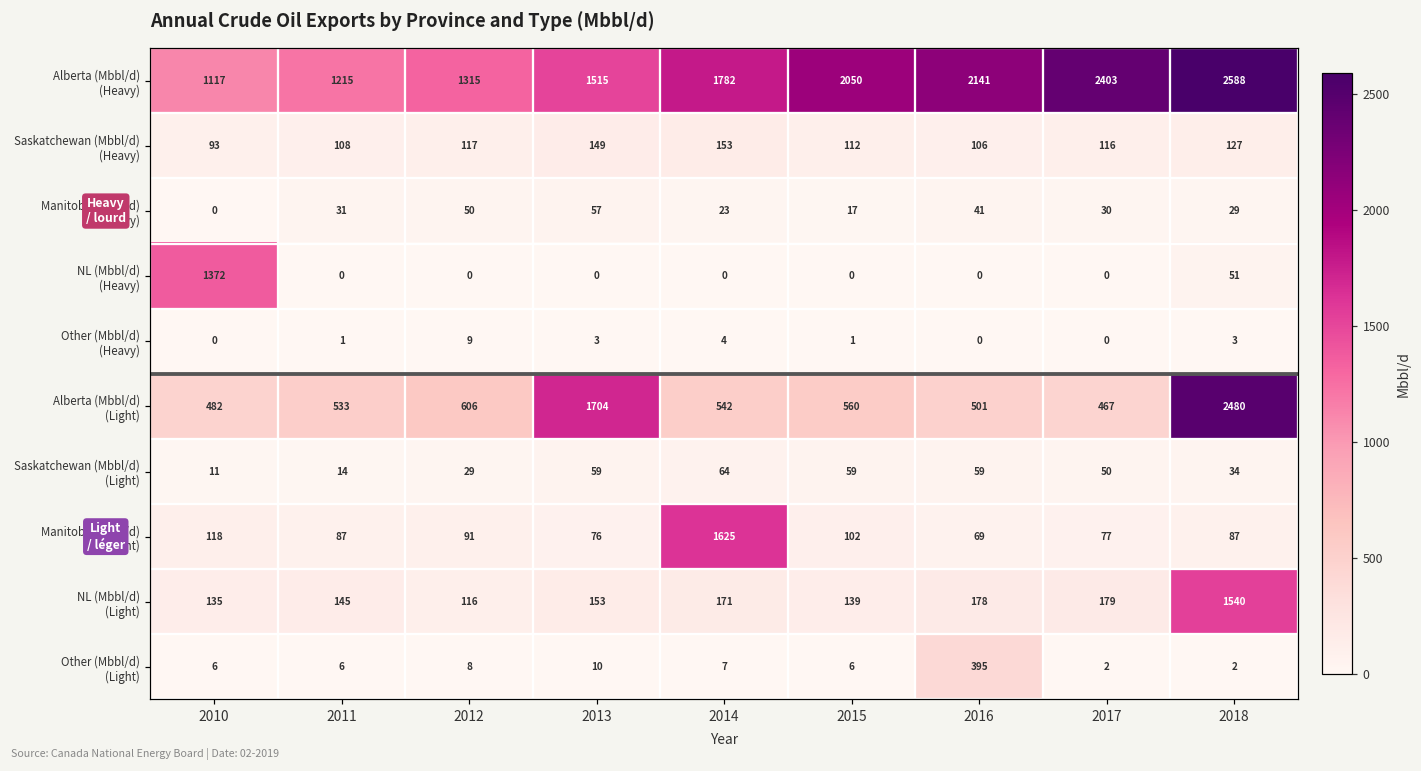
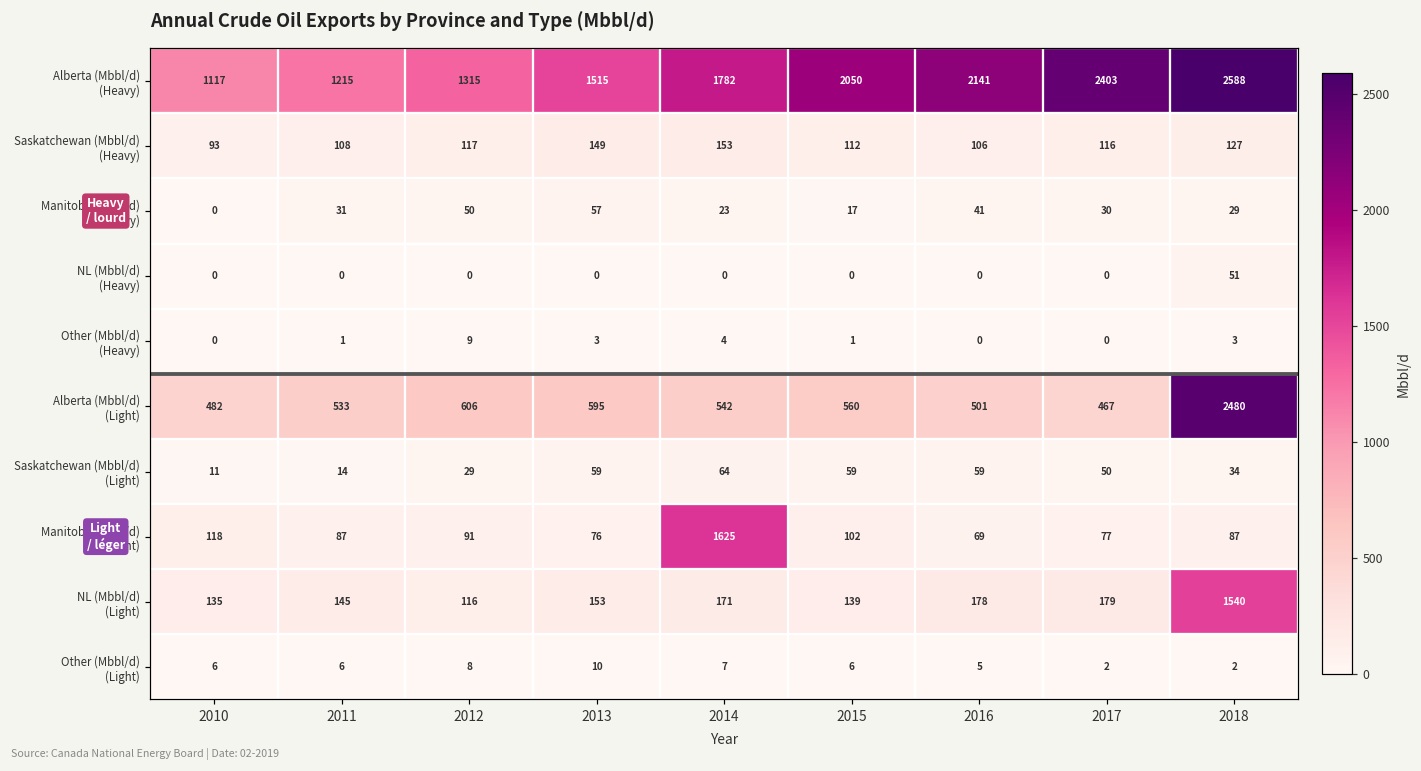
  {
    "Alberta (Mbbl/d) (Heavy)": {
      "2010": 1117,
      "2011": 1215,
      "2012": 1315,
      "2013": 1515,
      "2014": 1782,
      "2015": 2050,
      "2016": 2141,
      "2017": 2403,
      "2018": 2588
    },
    "Saskatchewan (Mbbl/d) (Heavy)": {
      "2010": 93,
      "2011": 108,
      "2012": 117,
      "2013": 149,
      "2014": 153,
      "2015": 112,
      "2016": 106,
      "2017": 116,
      "2018": 127
    },
    "Manitoba (Mbbl/d) (Heavy)": {
      "2010": 0,
      "2011": 31,
      "2012": 50,
      "2013": 57,
      "2014": 23,
      "2015": 17,
      "2016": 41,
      "2017": 30,
      "2018": 29
    },
    "NL (Mbbl/d) (Heavy)": {
-     "2010": 1372,
+     "2010": 0,
      "2011": 0,
      "2012": 0,
      "2013": 0,
      "2014": 0,
      "2015": 0,
      "2016": 0,
      "2017": 0,
      "2018": 51
    },
    "Other (Mbbl/d) (Heavy)": {
      "2010": 0,
      "2011": 1,
      "2012": 9,
      "2013": 3,
      "2014": 4,
      "2015": 1,
      "2016": 0,
      "2017": 0,
      "2018": 3
    },
    "Alberta (Mbbl/d) (Light)": {
      "2010": 482,
      "2011": 533,
      "2012": 606,
-     "2013": 1704,
+     "2013": 595,
      "2014": 542,
      "2015": 560,
      "2016": 501,
      "2017": 467,
      "2018": 2480
    },
    "Saskatchewan (Mbbl/d) (Light)": {
      "2010": 11,
      "2011": 14,
      "2012": 29,
      "2013": 59,
      "2014": 64,
      "2015": 59,
      "2016": 59,
      "2017": 50,
      "2018": 34
    },
    "Manitoba (Mbbl/d) (Light)": {
      "2010": 118,
      "2011": 87,
      "2012": 91,
      "2013": 76,
      "2014": 1625,
      "2015": 102,
      "2016": 69,
      "2017": 77,
      "2018": 87
    },
    "NL (Mbbl/d) (Light)": {
      "2010": 135,
      "2011": 145,
      "2012": 116,
      "2013": 153,
      "2014": 171,
      "2015": 139,
      "2016": 178,
      "2017": 179,
      "2018": 1540
    },
    "Other (Mbbl/d) (Light)": {
      "2010": 6,
      "2011": 6,
      "2012": 8,
      "2013": 10,
      "2014": 7,
      "2015": 6,
-     "2016": 395,
+     "2016": 5,
      "2017": 2,
      "2018": 2
    }
  }
